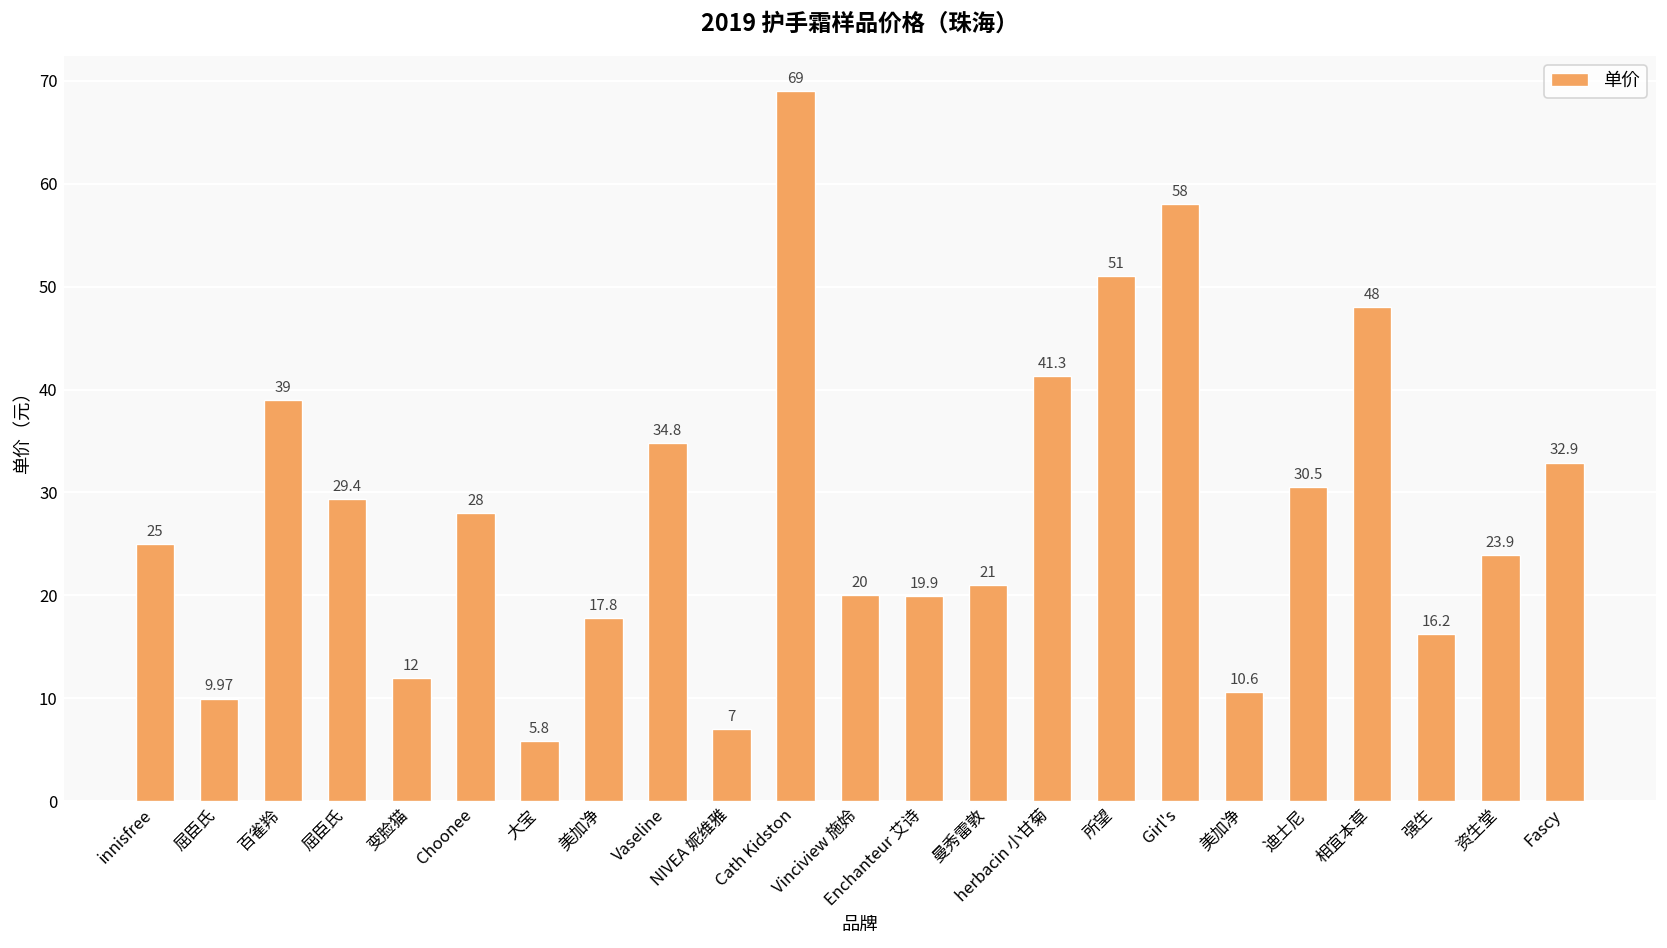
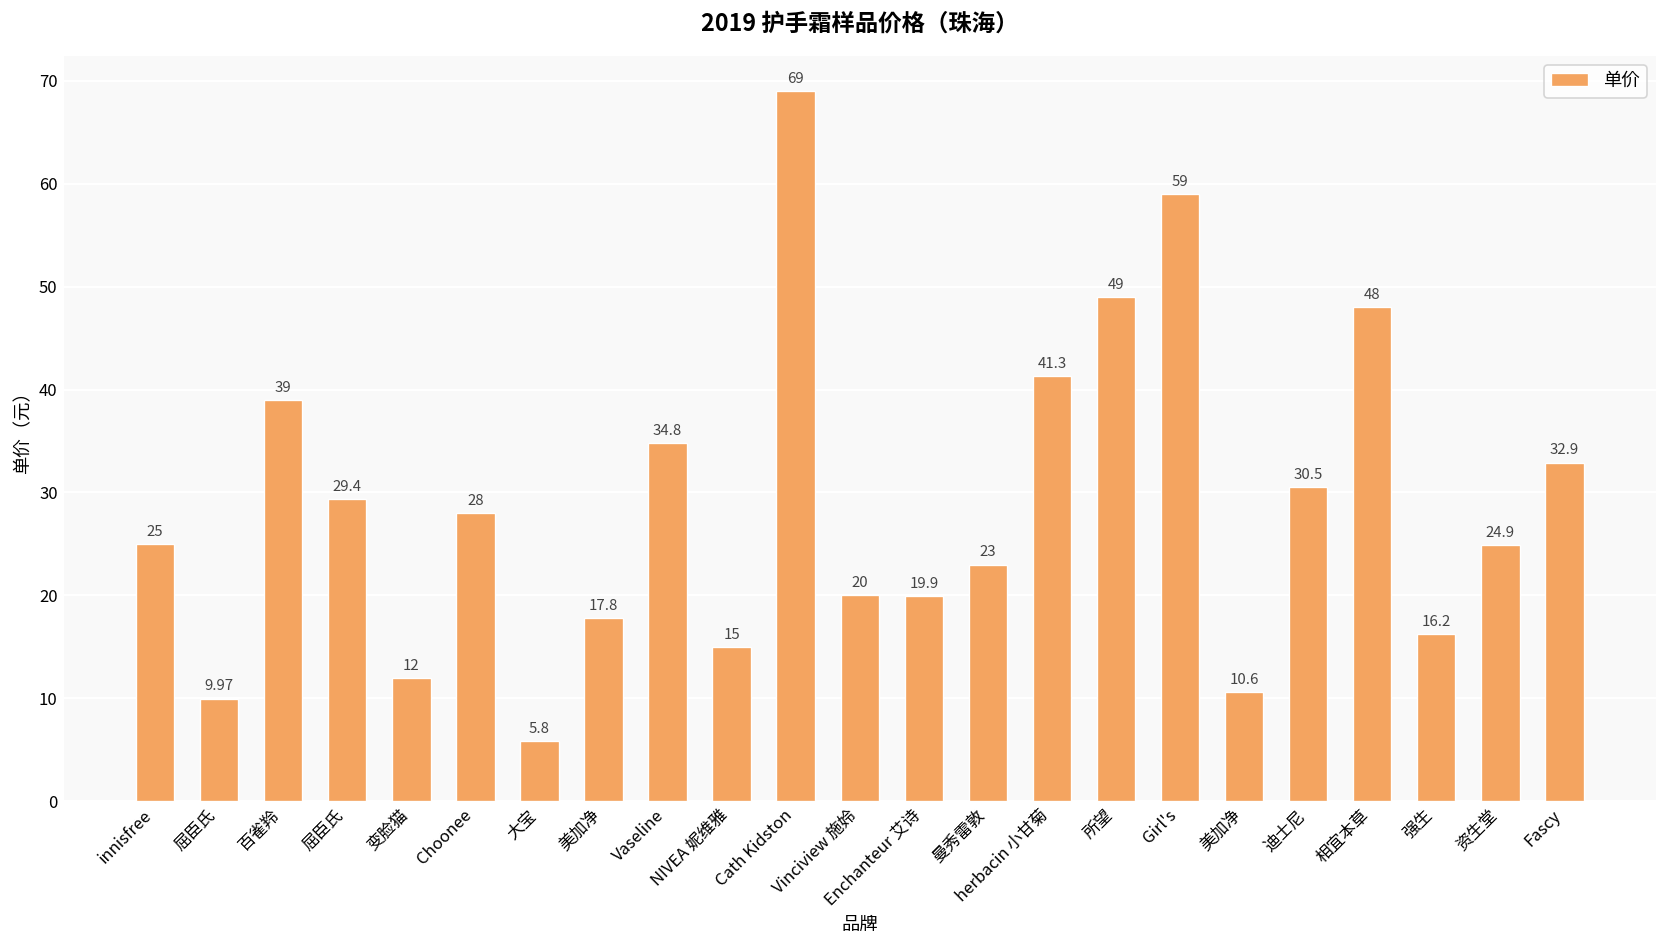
  {
    "innisfree": 25,
    "百雀羚": 39,
    "变脸猫": 12,
    "Choonee": 28,
    "大宝": 5.8,
    "Vaseline": 34.8,
-   "NIVEA 妮维雅": 7,
+   "NIVEA 妮维雅": 15,
    "Cath Kidston": 69,
    "Vinciview 施姈": 20,
    "Enchanteur 艾诗": 19.9,
-   "曼秀雷敦": 21,
+   "曼秀雷敦": 23,
    "herbacin 小甘菊": 41.3,
-   "所望": 51,
-   "Girl's": 58,
+   "所望": 49,
+   "Girl's": 59,
    "迪士尼": 30.5,
    "相宜本草": 48,
    "强生": 16.2,
-   "资生堂": 23.9,
+   "资生堂": 24.9,
    "Fascy": 32.9
  }
